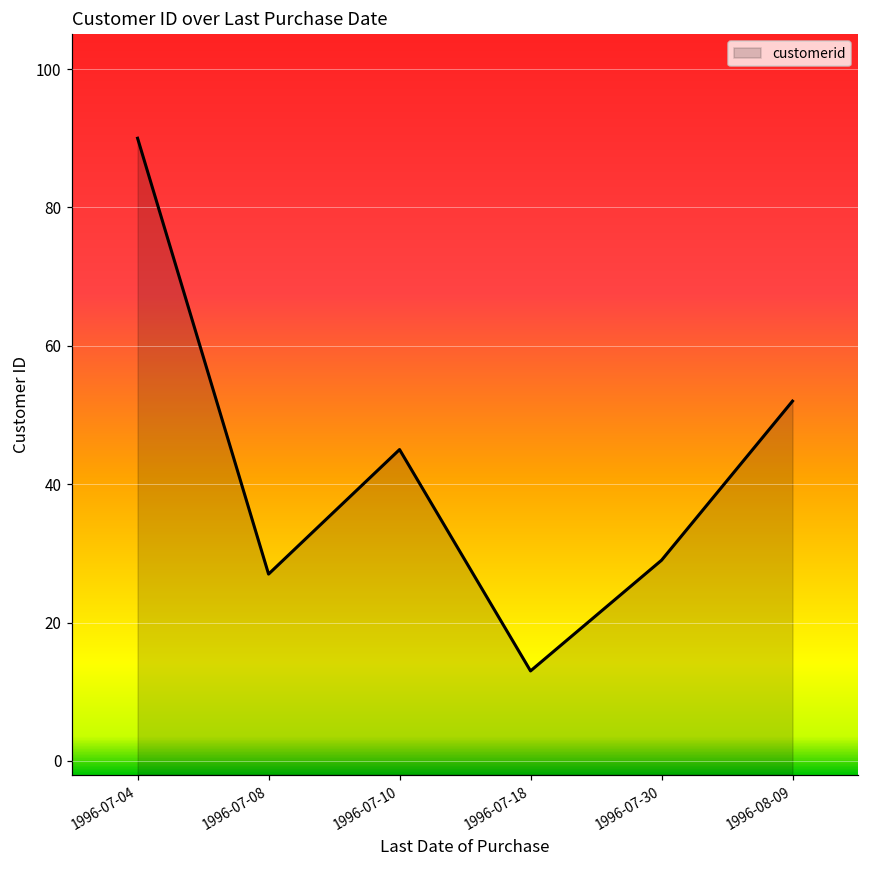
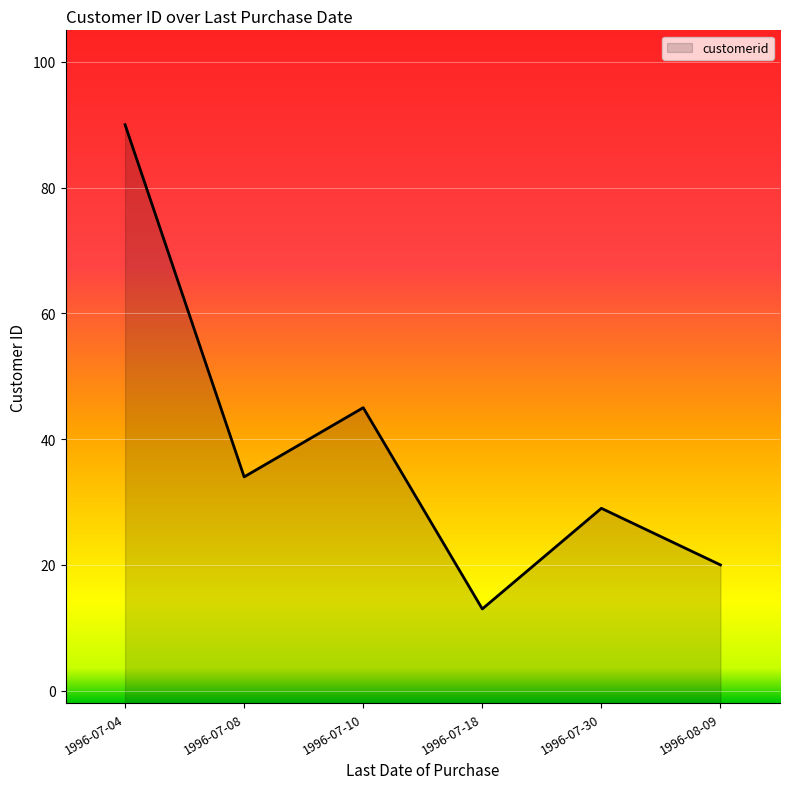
  {
    "1996-07-04": 90,
-   "1996-07-08": 27,
+   "1996-07-08": 34,
    "1996-07-10": 45,
    "1996-07-18": 13,
    "1996-07-30": 29,
-   "1996-08-09": 52
+   "1996-08-09": 20
  }
